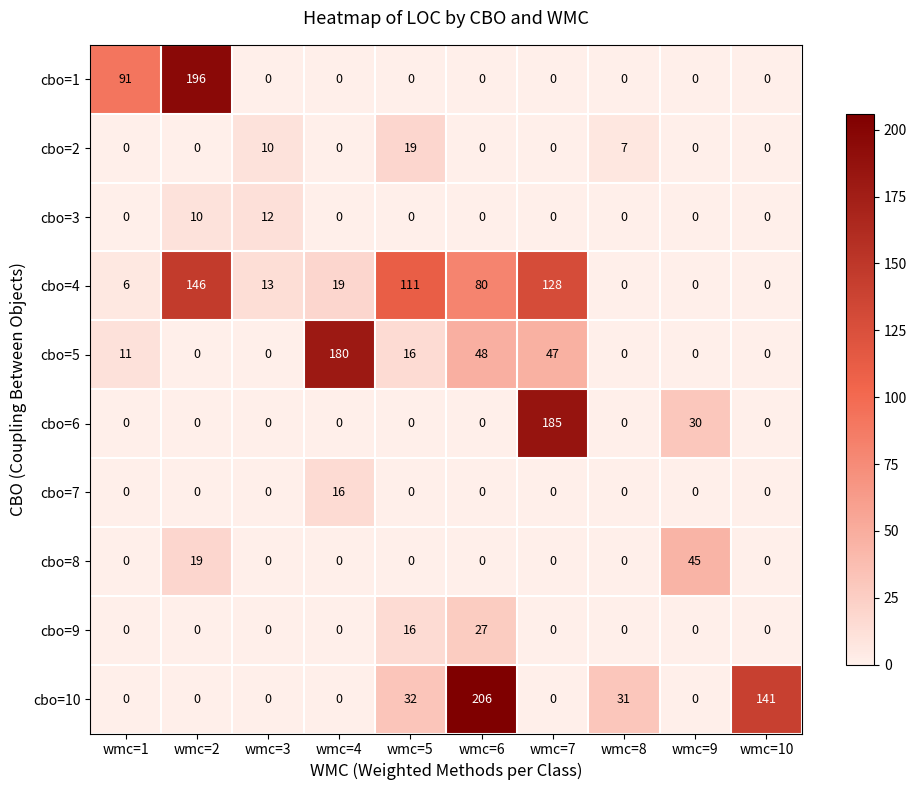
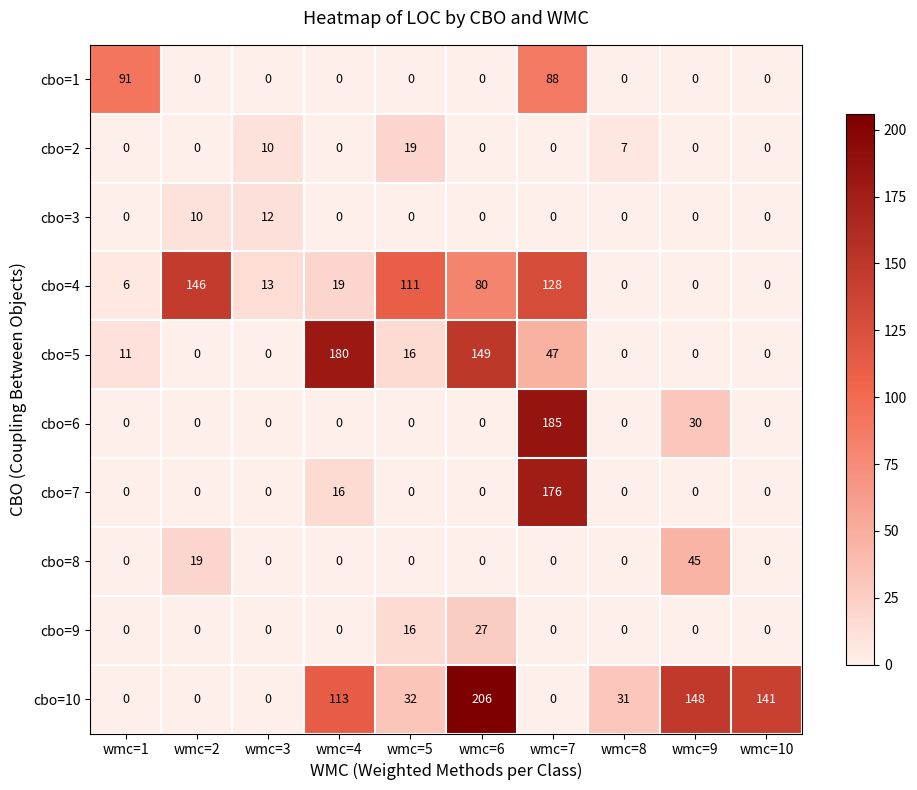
  {
    "cbo=1": {
      "wmc=1": 91,
-     "wmc=2": 196,
+     "wmc=2": 0,
      "wmc=3": 0,
      "wmc=4": 0,
      "wmc=5": 0,
      "wmc=6": 0,
-     "wmc=7": 0,
+     "wmc=7": 88,
      "wmc=8": 0,
      "wmc=9": 0,
      "wmc=10": 0
    },
    "cbo=2": {
      "wmc=1": 0,
      "wmc=2": 0,
      "wmc=3": 10,
      "wmc=4": 0,
      "wmc=5": 19,
      "wmc=6": 0,
      "wmc=7": 0,
      "wmc=8": 7,
      "wmc=9": 0,
      "wmc=10": 0
    },
    "cbo=3": {
      "wmc=1": 0,
      "wmc=2": 10,
      "wmc=3": 12,
      "wmc=4": 0,
      "wmc=5": 0,
      "wmc=6": 0,
      "wmc=7": 0,
      "wmc=8": 0,
      "wmc=9": 0,
      "wmc=10": 0
    },
    "cbo=4": {
      "wmc=1": 6,
      "wmc=2": 146,
      "wmc=3": 13,
      "wmc=4": 19,
      "wmc=5": 111,
      "wmc=6": 80,
      "wmc=7": 128,
      "wmc=8": 0,
      "wmc=9": 0,
      "wmc=10": 0
    },
    "cbo=5": {
      "wmc=1": 11,
      "wmc=2": 0,
      "wmc=3": 0,
      "wmc=4": 180,
      "wmc=5": 16,
-     "wmc=6": 48,
+     "wmc=6": 149,
      "wmc=7": 47,
      "wmc=8": 0,
      "wmc=9": 0,
      "wmc=10": 0
    },
    "cbo=6": {
      "wmc=1": 0,
      "wmc=2": 0,
      "wmc=3": 0,
      "wmc=4": 0,
      "wmc=5": 0,
      "wmc=6": 0,
      "wmc=7": 185,
      "wmc=8": 0,
      "wmc=9": 30,
      "wmc=10": 0
    },
    "cbo=7": {
      "wmc=1": 0,
      "wmc=2": 0,
      "wmc=3": 0,
      "wmc=4": 16,
      "wmc=5": 0,
      "wmc=6": 0,
-     "wmc=7": 0,
+     "wmc=7": 176,
      "wmc=8": 0,
      "wmc=9": 0,
      "wmc=10": 0
    },
    "cbo=8": {
      "wmc=1": 0,
      "wmc=2": 19,
      "wmc=3": 0,
      "wmc=4": 0,
      "wmc=5": 0,
      "wmc=6": 0,
      "wmc=7": 0,
      "wmc=8": 0,
      "wmc=9": 45,
      "wmc=10": 0
    },
    "cbo=9": {
      "wmc=1": 0,
      "wmc=2": 0,
      "wmc=3": 0,
      "wmc=4": 0,
      "wmc=5": 16,
      "wmc=6": 27,
      "wmc=7": 0,
      "wmc=8": 0,
      "wmc=9": 0,
      "wmc=10": 0
    },
    "cbo=10": {
      "wmc=1": 0,
      "wmc=2": 0,
      "wmc=3": 0,
-     "wmc=4": 0,
+     "wmc=4": 113,
      "wmc=5": 32,
      "wmc=6": 206,
      "wmc=7": 0,
      "wmc=8": 31,
-     "wmc=9": 0,
+     "wmc=9": 148,
      "wmc=10": 141
    }
  }
